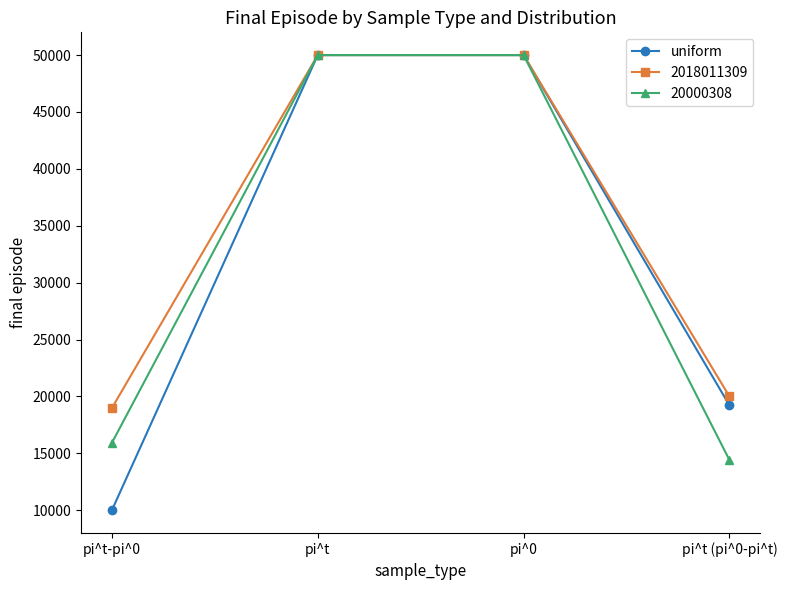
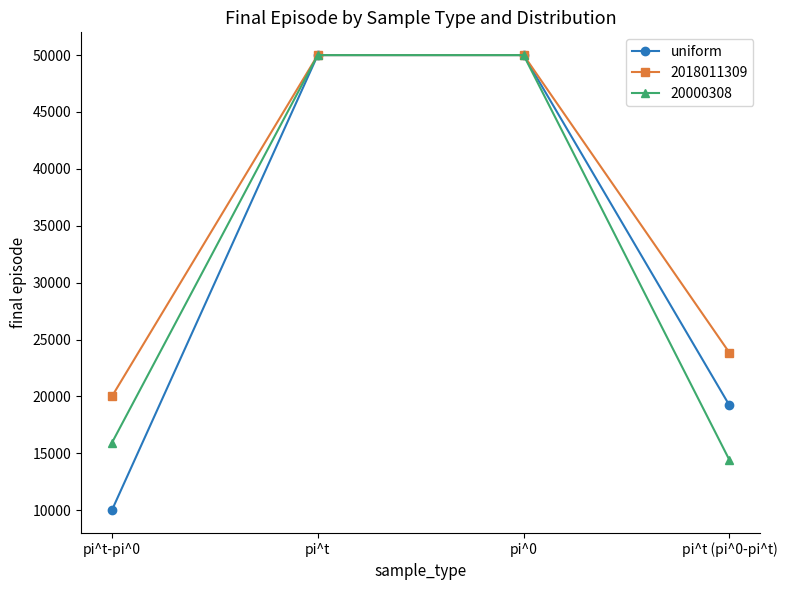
  {
    "uniform": {
      "pi^t-pi^0": 10000,
      "pi^t (pi^0-pi^t)": 19200
    },
    "2018011309": {
-     "pi^t-pi^0": 19000,
-     "pi^t (pi^0-pi^t)": 20000
+     "pi^t-pi^0": 20000,
+     "pi^t (pi^0-pi^t)": 23800
    },
    "20000308": {
      "pi^t-pi^0": 15900,
      "pi^t (pi^0-pi^t)": 14400
    }
  }
